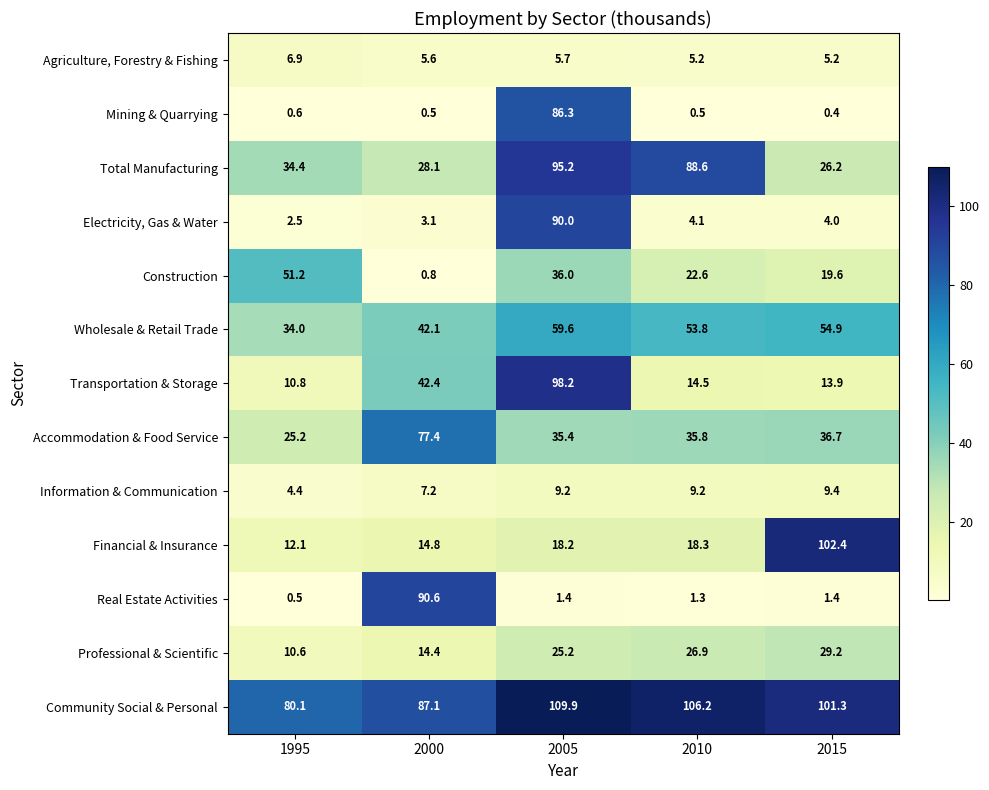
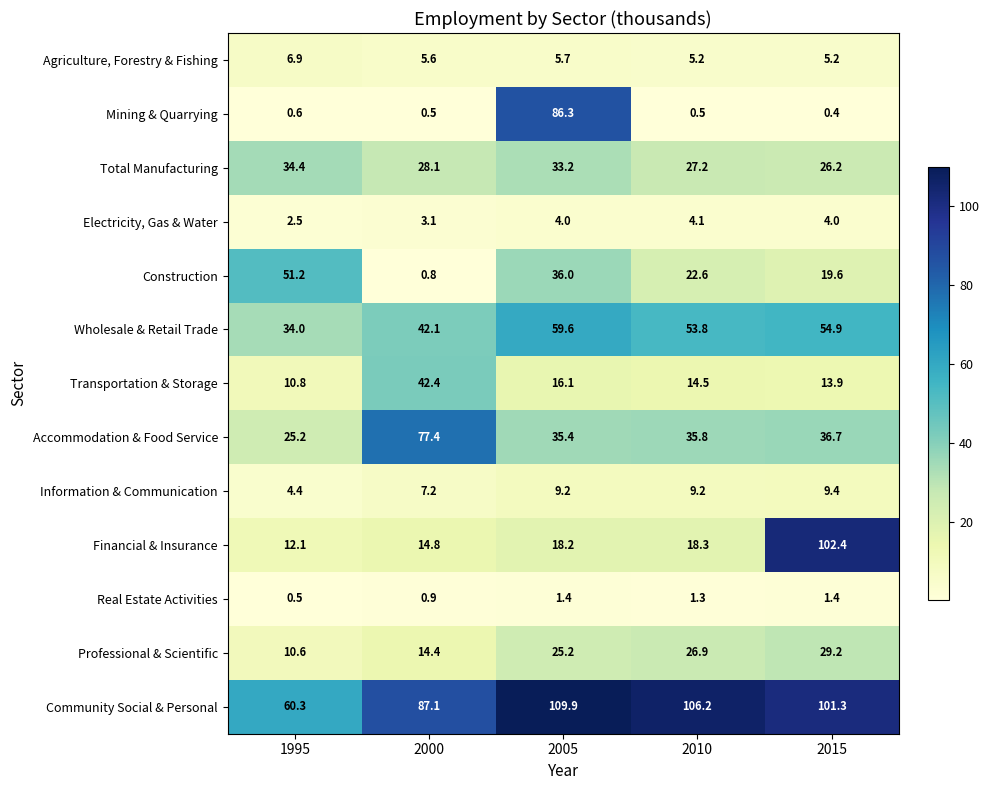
  {
    "Agriculture, Forestry & Fishing": {
      "1995": 6.9,
      "2000": 5.6,
      "2005": 5.7,
      "2010": 5.2,
      "2015": 5.2
    },
    "Mining & Quarrying": {
      "1995": 0.6,
      "2000": 0.5,
      "2005": 86.3,
      "2010": 0.5,
      "2015": 0.4
    },
    "Total Manufacturing": {
      "1995": 34.4,
      "2000": 28.1,
-     "2005": 95.2,
-     "2010": 88.6,
+     "2005": 33.2,
+     "2010": 27.2,
      "2015": 26.2
    },
    "Electricity, Gas & Water": {
      "1995": 2.5,
      "2000": 3.1,
-     "2005": 90.0,
+     "2005": 4.0,
      "2010": 4.1,
      "2015": 4.0
    },
    "Construction": {
      "1995": 51.2,
      "2000": 0.8,
      "2005": 36.0,
      "2010": 22.6,
      "2015": 19.6
    },
    "Wholesale & Retail Trade": {
      "1995": 34.0,
      "2000": 42.1,
      "2005": 59.6,
      "2010": 53.8,
      "2015": 54.9
    },
    "Transportation & Storage": {
      "1995": 10.8,
      "2000": 42.4,
-     "2005": 98.2,
+     "2005": 16.1,
      "2010": 14.5,
      "2015": 13.9
    },
    "Accommodation & Food Service": {
      "1995": 25.2,
      "2000": 77.4,
      "2005": 35.4,
      "2010": 35.8,
      "2015": 36.7
    },
    "Information & Communication": {
      "1995": 4.4,
      "2000": 7.2,
      "2005": 9.2,
      "2010": 9.2,
      "2015": 9.4
    },
    "Financial & Insurance": {
      "1995": 12.1,
      "2000": 14.8,
      "2005": 18.2,
      "2010": 18.3,
      "2015": 102.4
    },
    "Real Estate Activities": {
      "1995": 0.5,
-     "2000": 90.6,
+     "2000": 0.9,
      "2005": 1.4,
      "2010": 1.3,
      "2015": 1.4
    },
    "Professional & Scientific": {
      "1995": 10.6,
      "2000": 14.4,
      "2005": 25.2,
      "2010": 26.9,
      "2015": 29.2
    },
    "Community Social & Personal": {
-     "1995": 80.1,
+     "1995": 60.3,
      "2000": 87.1,
      "2005": 109.9,
      "2010": 106.2,
      "2015": 101.3
    }
  }
